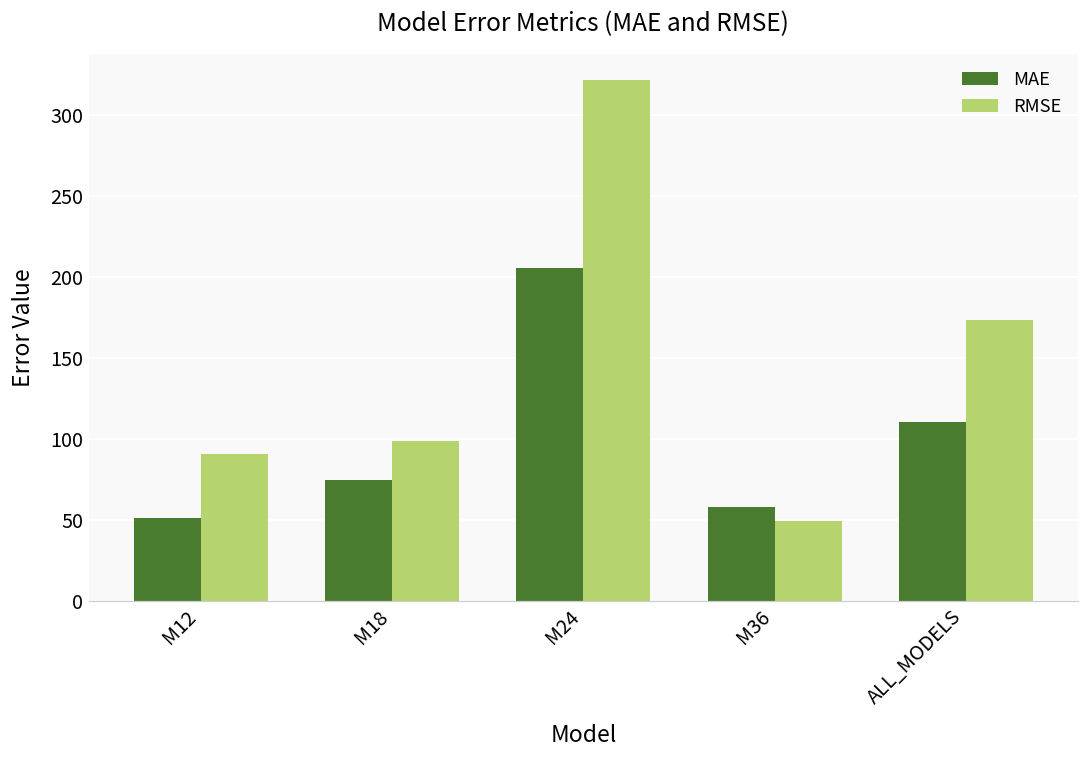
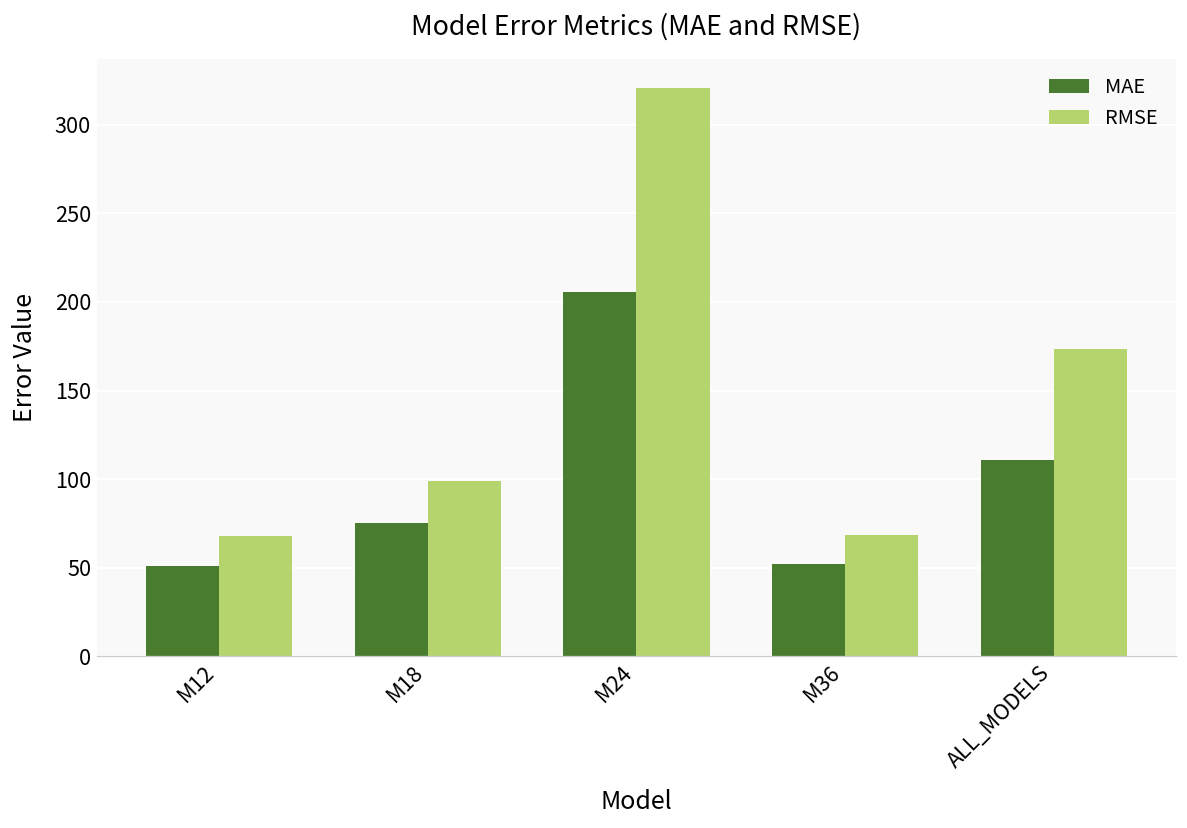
  {
    "MAE": {
      "M12": 51,
      "M18": 75,
      "M24": 206,
-     "M36": 58,
+     "M36": 52,
      "ALL_MODELS": 111
    },
    "RMSE": {
-     "M12": 91,
+     "M12": 68,
      "M18": 99,
      "M24": 321,
-     "M36": 49,
+     "M36": 68,
      "ALL_MODELS": 173
    }
  }
